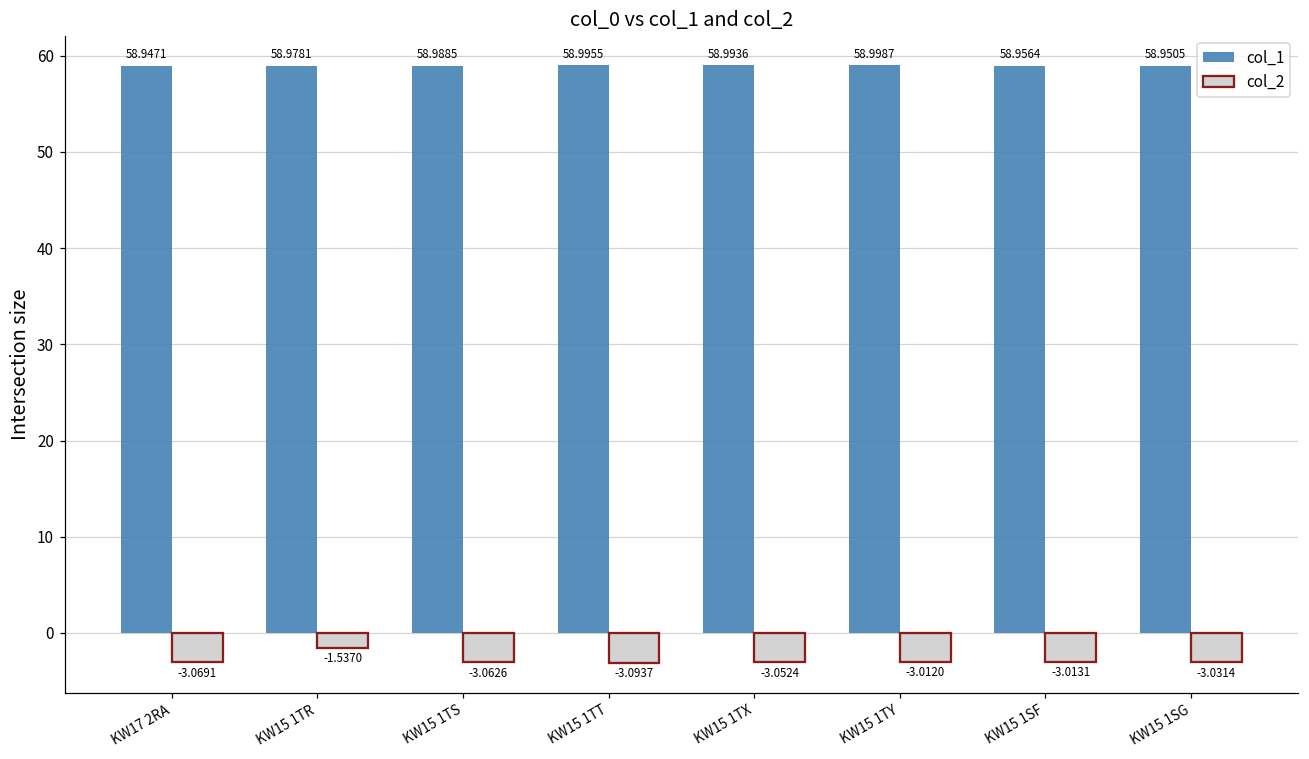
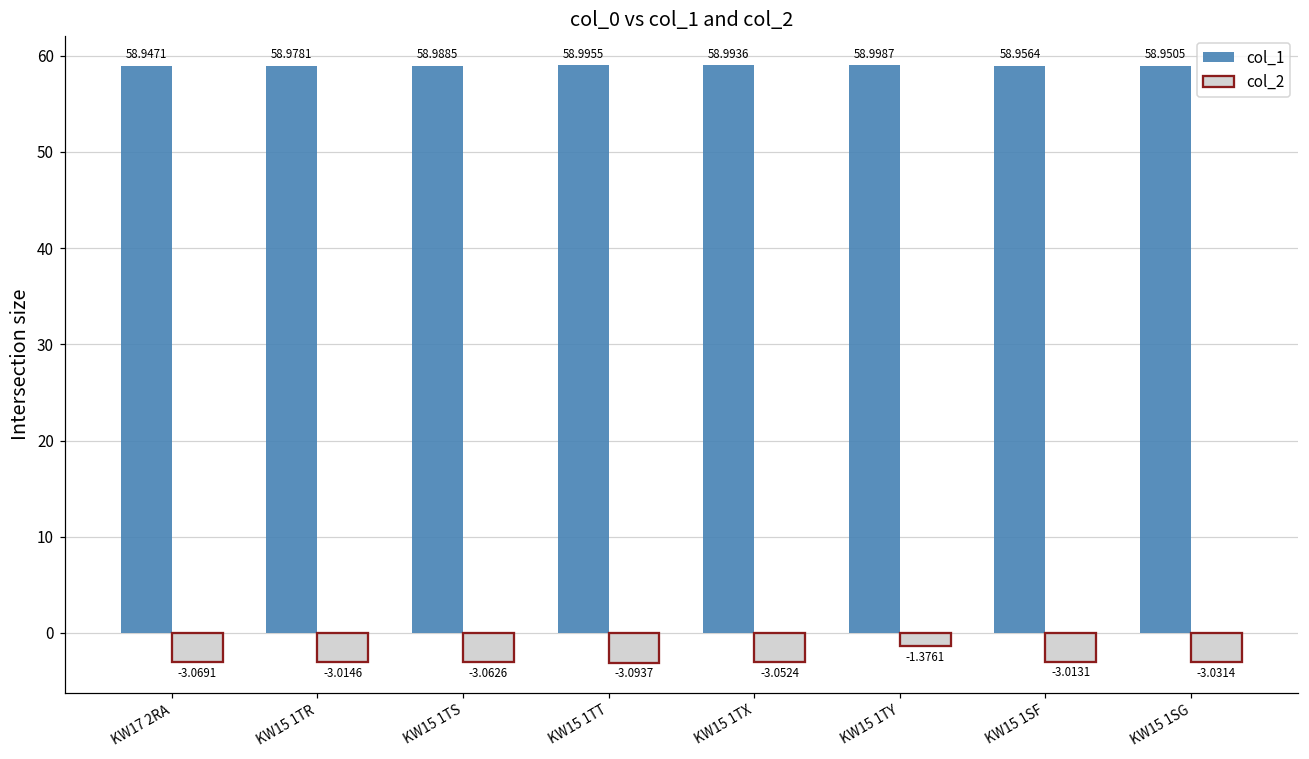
  {
    "col_1": {
      "KW17 2RA": 58.9471,
      "KW15 1TR": 58.9781,
      "KW15 1TS": 58.9885,
      "KW15 1TT": 58.9955,
      "KW15 1TX": 58.9936,
      "KW15 1TY": 58.9987,
      "KW15 1SF": 58.9564,
      "KW15 1SG": 58.9505
    },
    "col_2": {
      "KW17 2RA": -3.0691,
-     "KW15 1TR": -1.5370,
+     "KW15 1TR": -3.0146,
      "KW15 1TS": -3.0626,
      "KW15 1TT": -3.0937,
      "KW15 1TX": -3.0524,
-     "KW15 1TY": -3.0120,
+     "KW15 1TY": -1.3761,
      "KW15 1SF": -3.0131,
      "KW15 1SG": -3.0314
    }
  }
